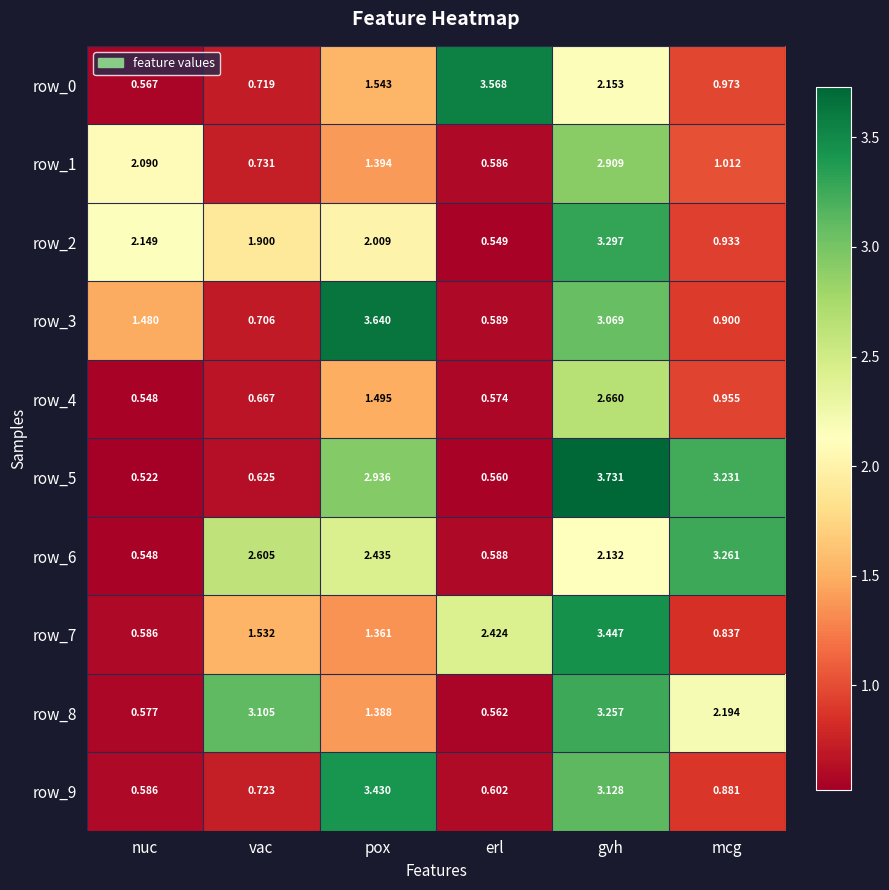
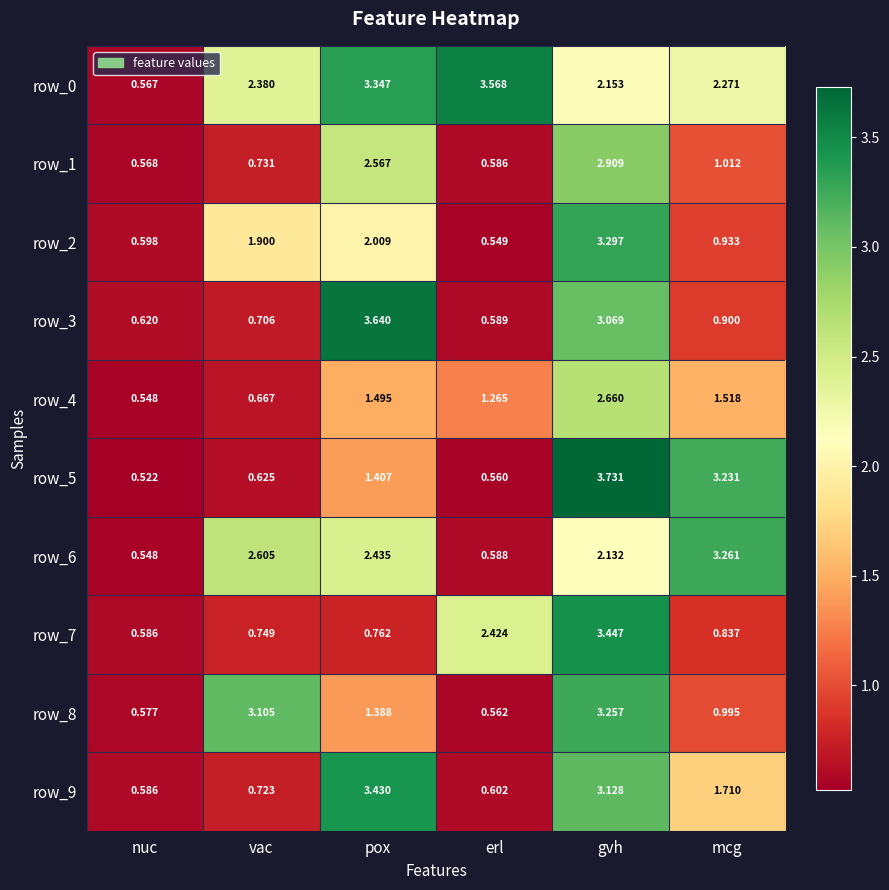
  {
    "row_0": {
      "nuc": 0.567,
-     "vac": 0.719,
-     "pox": 1.543,
+     "vac": 2.380,
+     "pox": 3.347,
      "erl": 3.568,
      "gvh": 2.153,
-     "mcg": 0.973
+     "mcg": 2.271
    },
    "row_1": {
-     "nuc": 2.090,
+     "nuc": 0.568,
      "vac": 0.731,
-     "pox": 1.394,
+     "pox": 2.567,
      "erl": 0.586,
      "gvh": 2.909,
      "mcg": 1.012
    },
    "row_2": {
-     "nuc": 2.149,
+     "nuc": 0.598,
      "vac": 1.900,
      "pox": 2.009,
      "erl": 0.549,
      "gvh": 3.297,
      "mcg": 0.933
    },
    "row_3": {
-     "nuc": 1.480,
+     "nuc": 0.620,
      "vac": 0.706,
      "pox": 3.640,
      "erl": 0.589,
      "gvh": 3.069,
      "mcg": 0.900
    },
    "row_4": {
      "nuc": 0.548,
      "vac": 0.667,
      "pox": 1.495,
-     "erl": 0.574,
+     "erl": 1.265,
      "gvh": 2.660,
-     "mcg": 0.955
+     "mcg": 1.518
    },
    "row_5": {
      "nuc": 0.522,
      "vac": 0.625,
-     "pox": 2.936,
+     "pox": 1.407,
      "erl": 0.560,
      "gvh": 3.731,
      "mcg": 3.231
    },
    "row_6": {
      "nuc": 0.548,
      "vac": 2.605,
      "pox": 2.435,
      "erl": 0.588,
      "gvh": 2.132,
      "mcg": 3.261
    },
    "row_7": {
      "nuc": 0.586,
-     "vac": 1.532,
-     "pox": 1.361,
+     "vac": 0.749,
+     "pox": 0.762,
      "erl": 2.424,
      "gvh": 3.447,
      "mcg": 0.837
    },
    "row_8": {
      "nuc": 0.577,
      "vac": 3.105,
      "pox": 1.388,
      "erl": 0.562,
      "gvh": 3.257,
-     "mcg": 2.194
+     "mcg": 0.995
    },
    "row_9": {
      "nuc": 0.586,
      "vac": 0.723,
      "pox": 3.430,
      "erl": 0.602,
      "gvh": 3.128,
-     "mcg": 0.881
+     "mcg": 1.710
    }
  }
